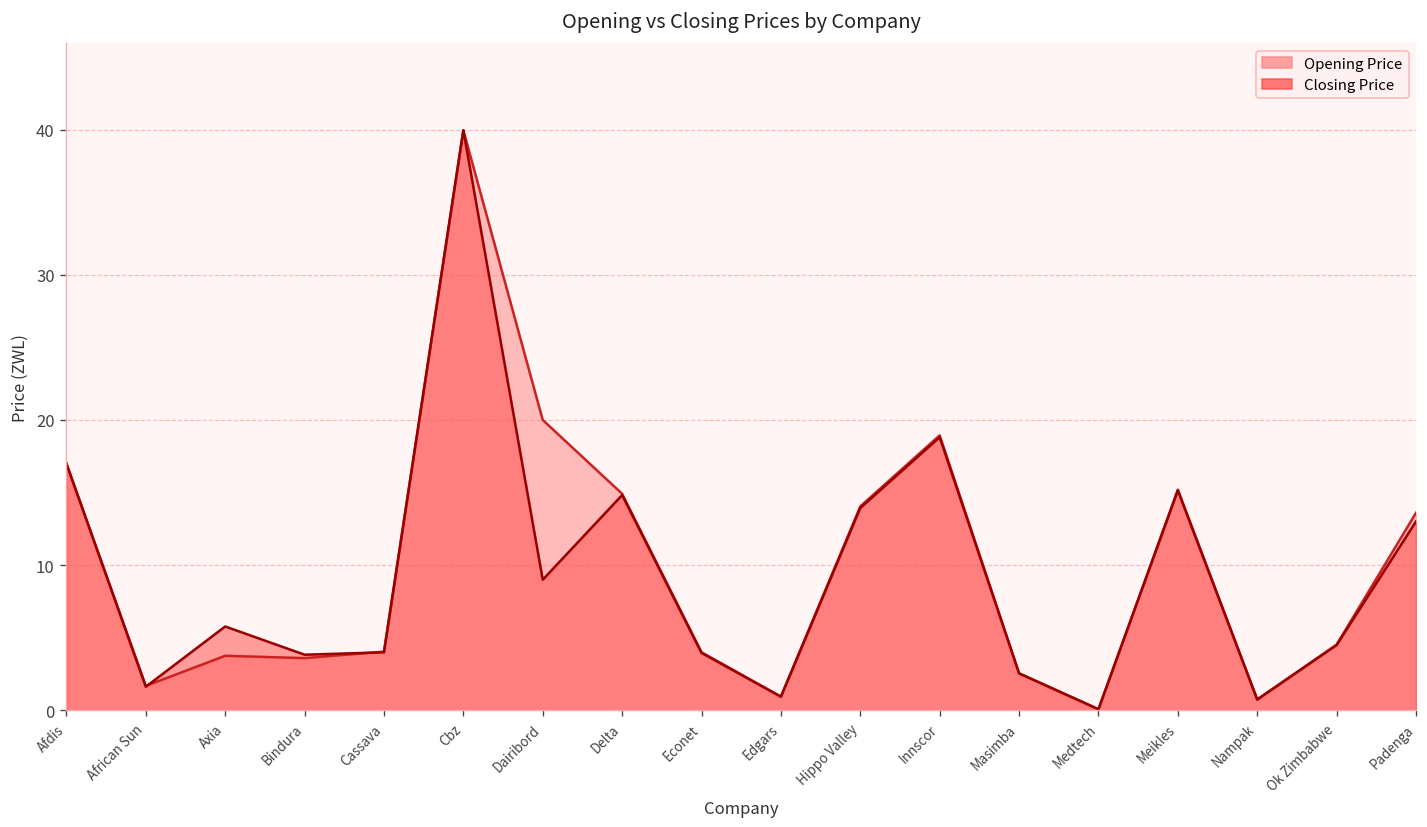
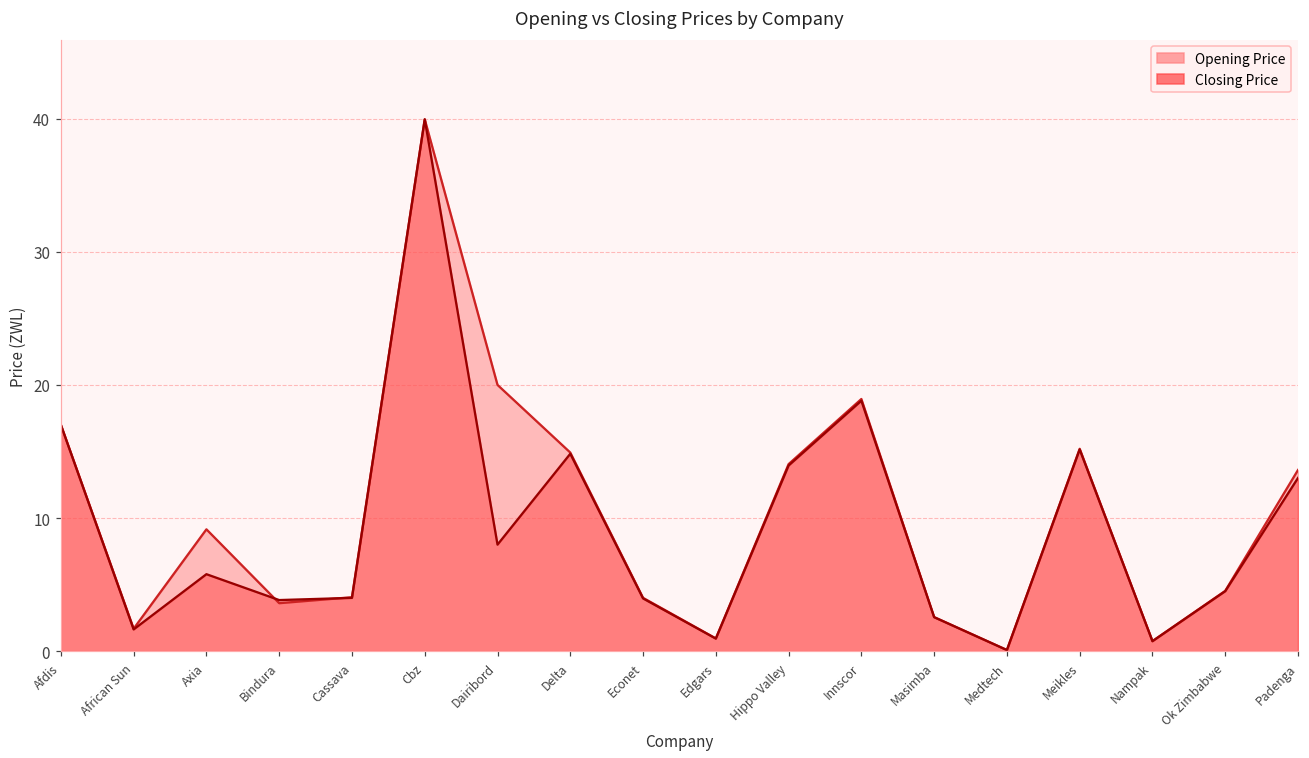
  {
    "Opening Price": {
-     "Axia": 3.8,
+     "Axia": 9.2,
      "Bindura": 3.6,
      "Dairibord": 20.0,
      "Padenga": 13.6
    },
    "Closing Price": {
      "Axia": 5.8,
      "Bindura": 4,
-     "Dairibord": 9,
+     "Dairibord": 8,
      "Padenga": 13
    }
  }
